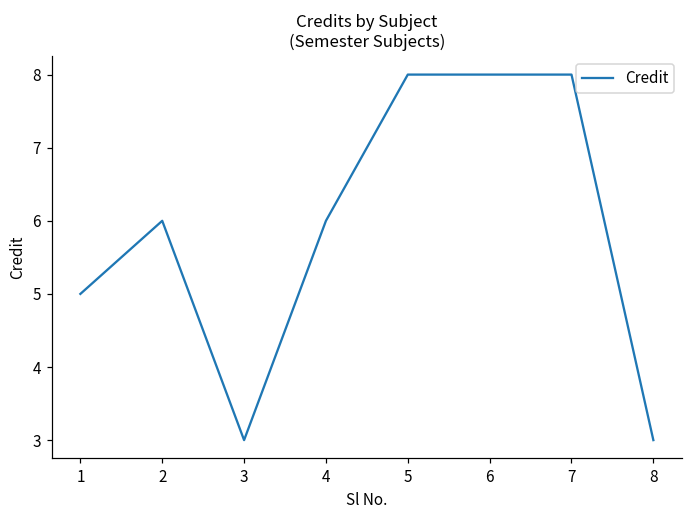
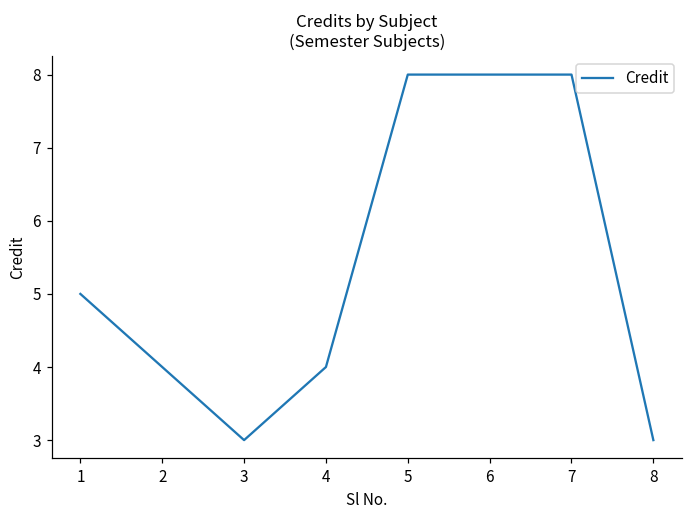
  {
    "1": 5,
-   "2": 6,
+   "2": 4,
    "3": 3,
-   "4": 6,
+   "4": 4,
    "5": 8,
    "6": 8,
    "7": 8,
    "8": 3
  }
